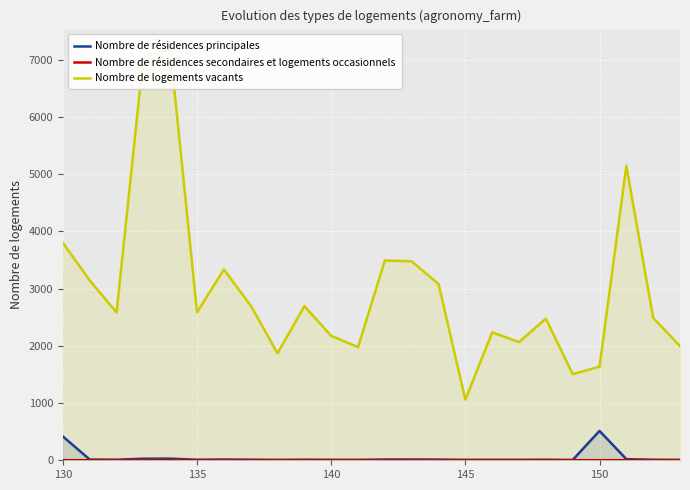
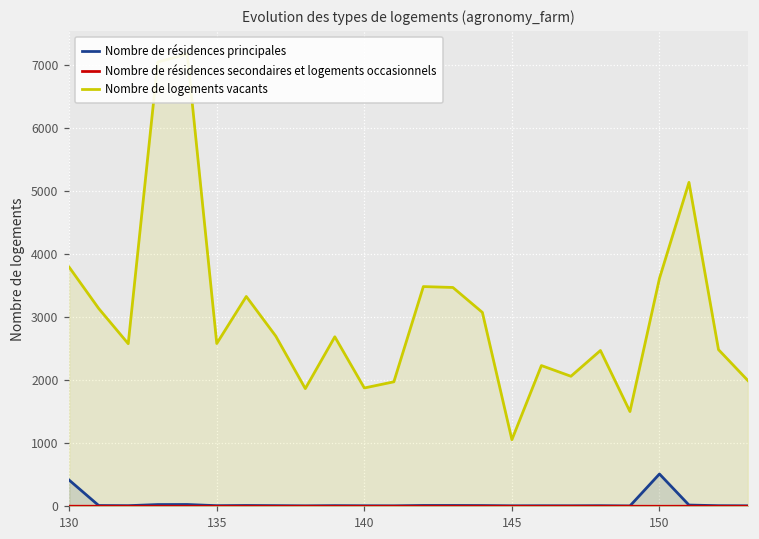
  {
    "Nombre de résidences principales": {
      "130": 400,
      "150": 500
    },
    "Nombre de résidences secondaires et logements occasionnels": {
      "130": 0,
      "150": 0
    },
    "Nombre de logements vacants": {
      "130": 3800,
      "135": 2600,
-     "140": 2200,
+     "140": 1900,
      "145": 1100,
-     "150": 1600
+     "150": 3600
    }
  }
